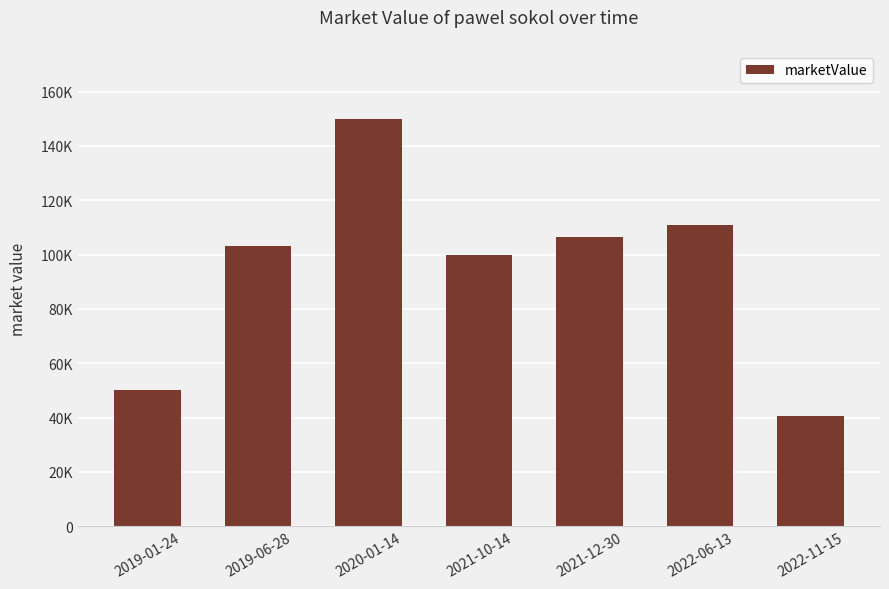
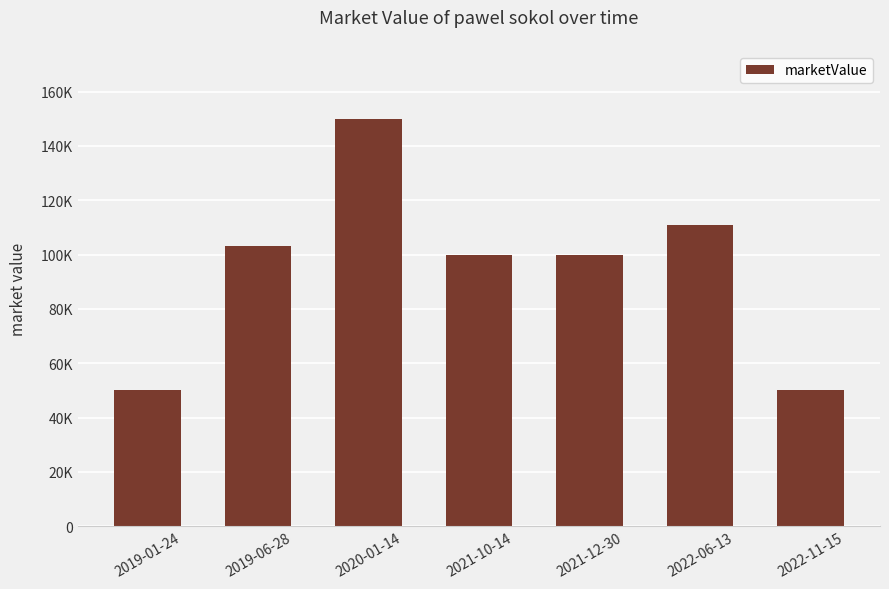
  {
    "2019-01-24": 50000,
    "2019-06-28": 103000,
    "2020-01-14": 150000,
    "2021-10-14": 100000,
-   "2021-12-30": 106000,
+   "2021-12-30": 100000,
    "2022-06-13": 111000,
-   "2022-11-15": 40000
+   "2022-11-15": 50000
  }
